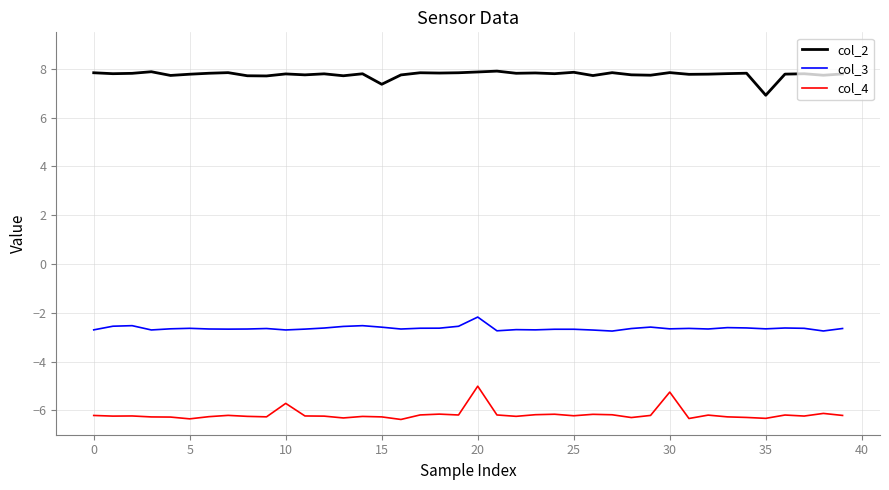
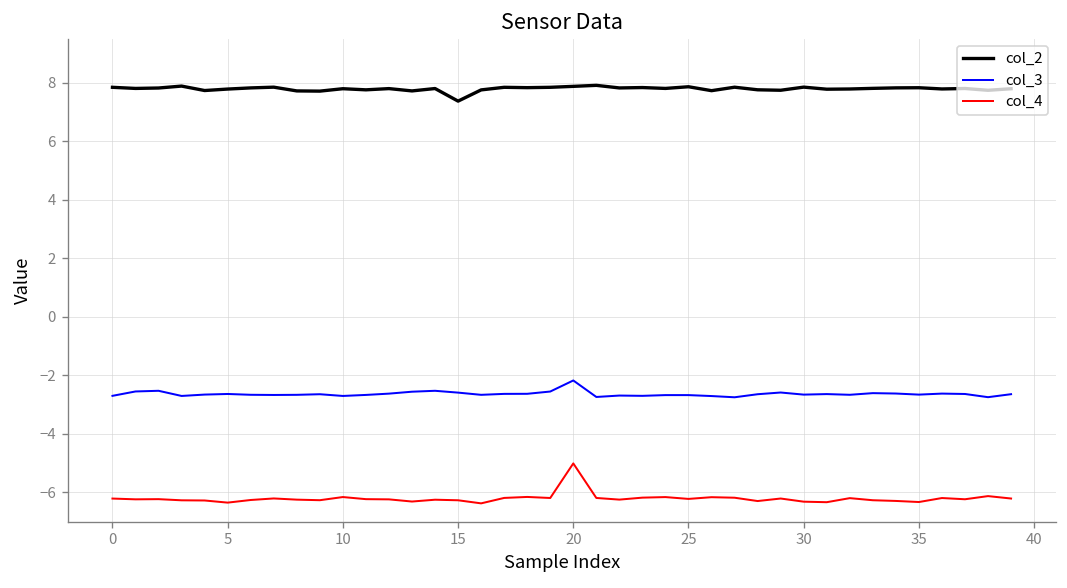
  {
    "col_2": {
      "0": 7.8,
      "5": 7.8,
      "10": 7.8,
      "15": 7.4,
      "20": 7.9,
      "25": 7.9,
      "30": 7.8,
-     "35": 6.9
+     "35": 7.8
    },
    "col_3": {
      "0": -2.7,
      "5": -2.6,
      "10": -2.7,
      "15": -2.6,
      "20": -2.2,
      "25": -2.7,
      "30": -2.7,
      "35": -2.7
    },
    "col_4": {
      "0": -6.2,
      "5": -6.3,
-     "10": -5.7,
+     "10": -6.2,
      "15": -6.3,
      "20": -5.0,
      "25": -6.2,
-     "30": -5.3,
+     "30": -6.3,
      "35": -6.3
    }
  }
